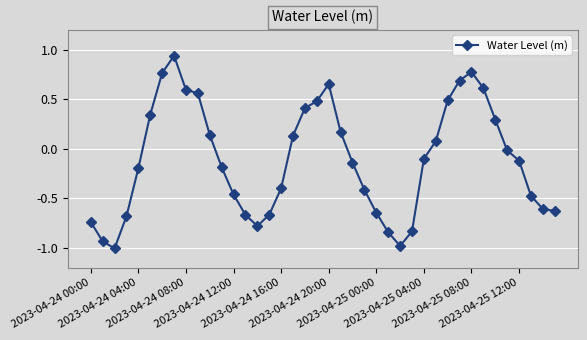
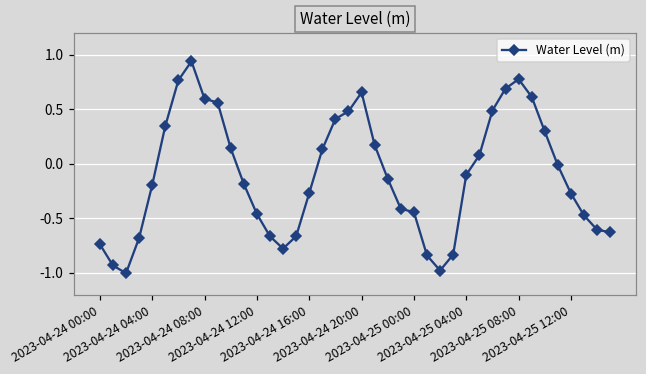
  {
    "2023-04-24 00:00": -0.7,
    "2023-04-24 04:00": -0.2,
    "2023-04-24 08:00": 0.6,
    "2023-04-24 12:00": -0.5,
-   "2023-04-24 16:00": -0.4,
+   "2023-04-24 16:00": -0.3,
    "2023-04-24 20:00": 0.7,
-   "2023-04-25 00:00": -0.6,
+   "2023-04-25 00:00": -0.4,
    "2023-04-25 04:00": -0.1,
    "2023-04-25 08:00": 0.8,
-   "2023-04-25 12:00": -0.1
+   "2023-04-25 12:00": -0.3
  }
